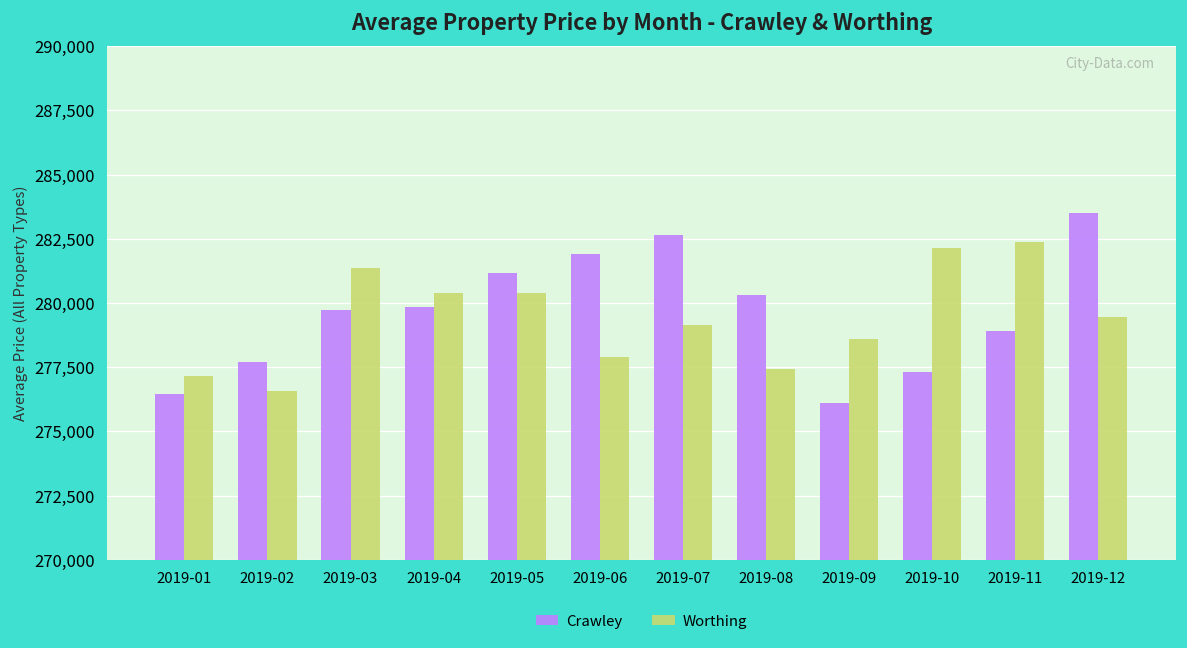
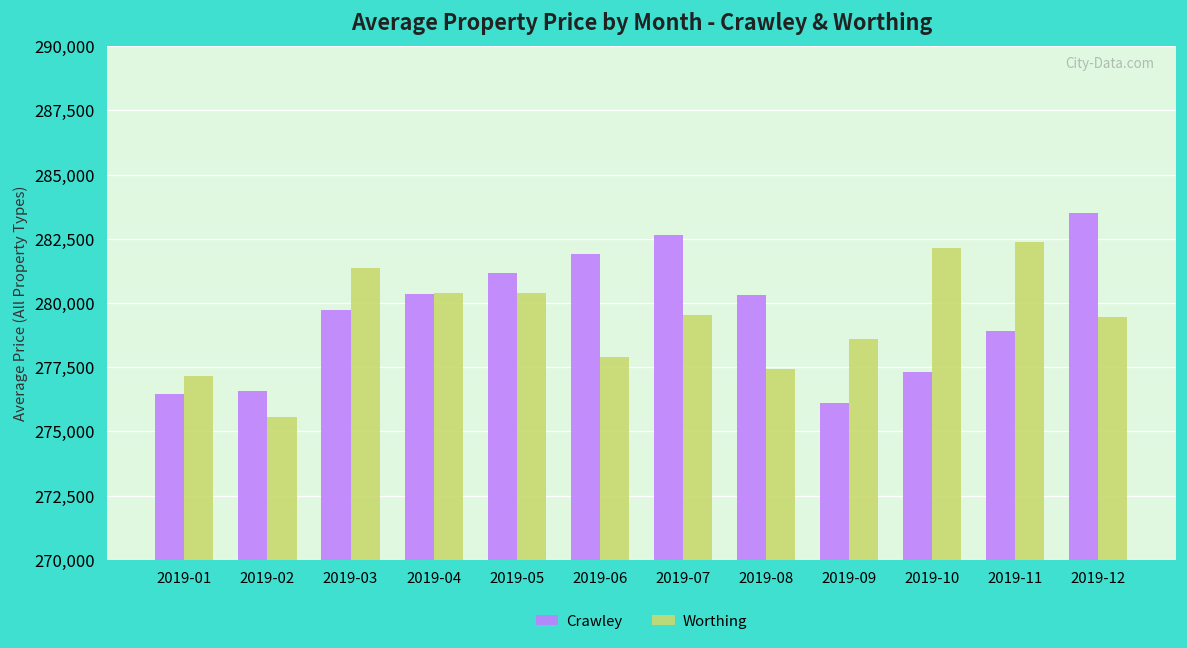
  {
    "Crawley": {
      "2019-01": "276,400",
-     "2019-02": "277,700",
+     "2019-02": "276,600",
      "2019-03": "279,700",
-     "2019-04": "279,900",
+     "2019-04": "280,300",
      "2019-05": "281,200",
      "2019-06": "281,900",
      "2019-07": "282,700",
      "2019-08": "280,300",
      "2019-09": "276,100",
      "2019-10": "277,300",
      "2019-11": "278,900",
      "2019-12": "283,500"
    },
    "Worthing": {
      "2019-01": "277,100",
-     "2019-02": "276,600",
+     "2019-02": "275,600",
      "2019-03": "281,300",
      "2019-04": "280,400",
      "2019-05": "280,400",
      "2019-06": "277,900",
-     "2019-07": "279,100",
+     "2019-07": "279,500",
      "2019-08": "277,400",
      "2019-09": "278,600",
      "2019-10": "282,100",
      "2019-11": "282,400",
      "2019-12": "279,500"
    }
  }
